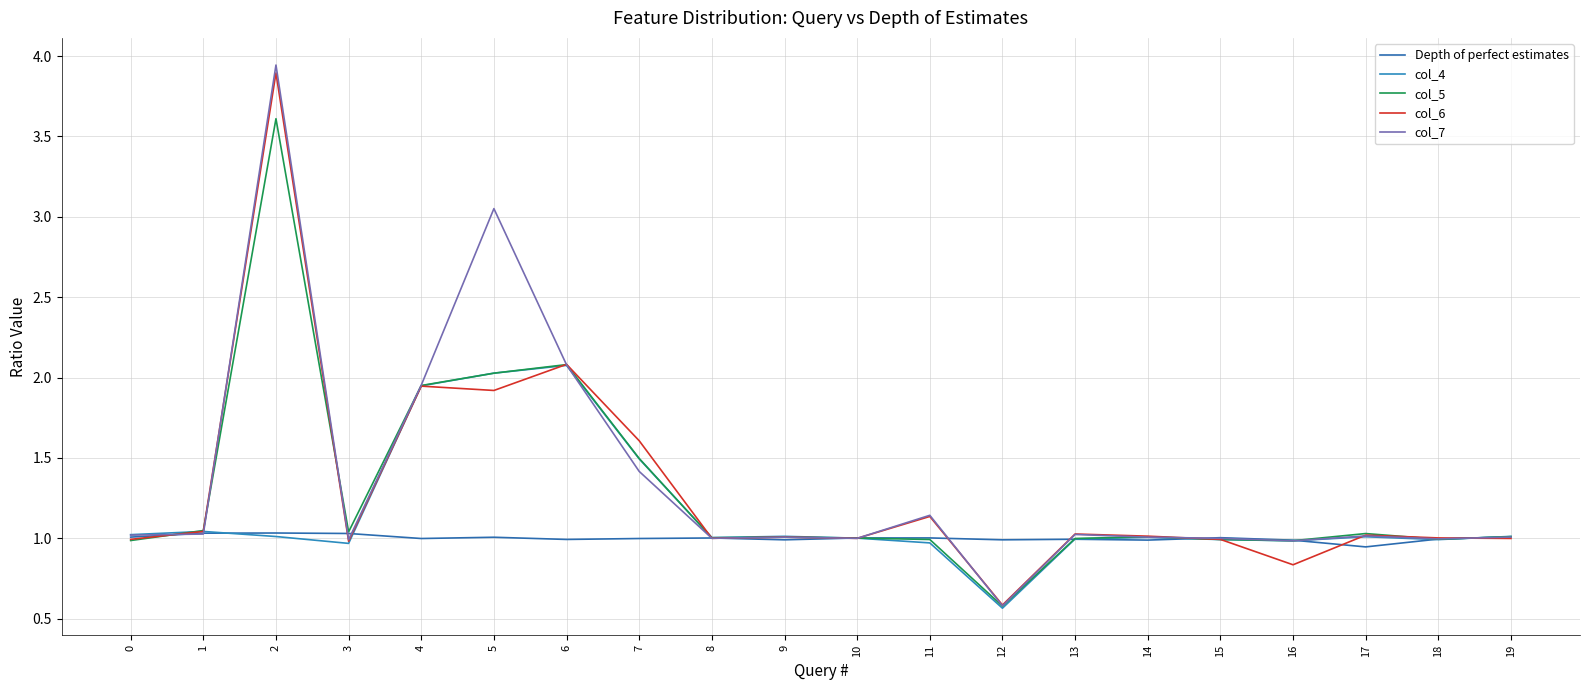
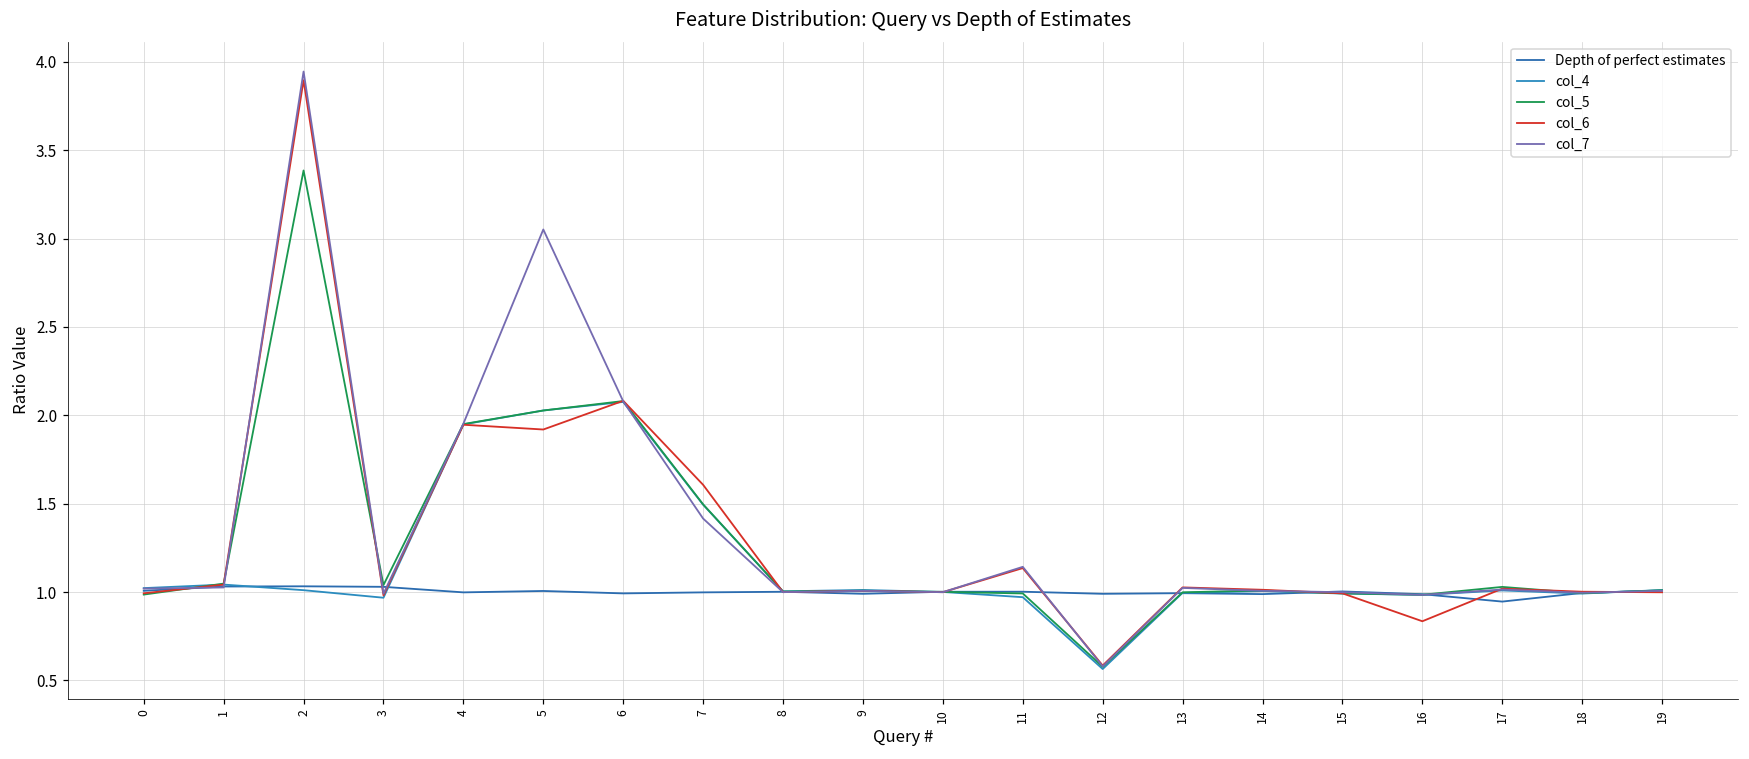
  {
    "col_5": {
-     "2": 3.61
+     "2": 3.38
    },
    "col_6": {
      "2": 3.90,
      "5": 1.92,
      "7": 1.61,
      "16": 0.83
    },
    "col_7": {
      "2": 3.94,
      "5": 3.05,
      "7": 1.42
    }
  }
